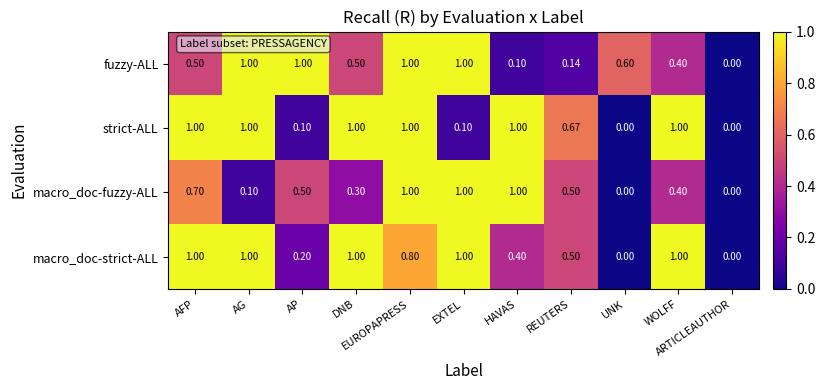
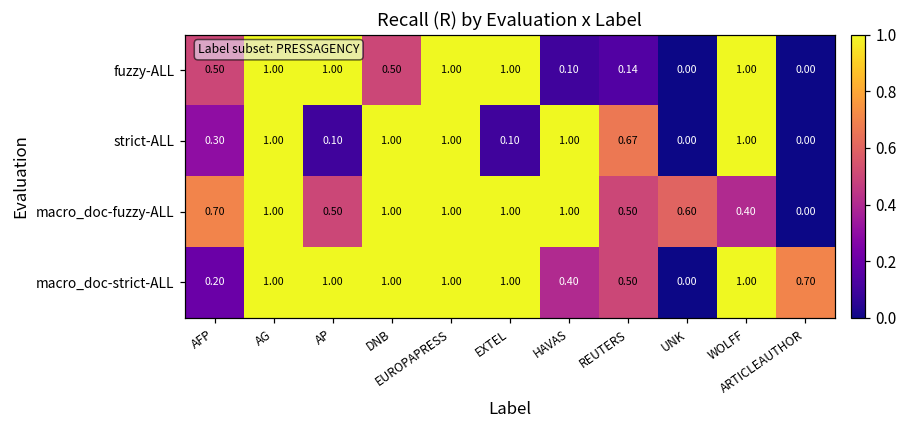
  {
    "fuzzy-ALL": {
      "AFP": 0.50,
      "AG": 1.00,
      "AP": 1.00,
      "DNB": 0.50,
      "EUROPAPRESS": 1.00,
      "EXTEL": 1.00,
      "HAVAS": 0.10,
      "REUTERS": 0.14,
-     "UNK": 0.60,
-     "WOLFF": 0.40,
+     "UNK": 0.00,
+     "WOLFF": 1.00,
      "ARTICLEAUTHOR": 0.00
    },
    "strict-ALL": {
-     "AFP": 1.00,
+     "AFP": 0.30,
      "AG": 1.00,
      "AP": 0.10,
      "DNB": 1.00,
      "EUROPAPRESS": 1.00,
      "EXTEL": 0.10,
      "HAVAS": 1.00,
      "REUTERS": 0.67,
      "UNK": 0.00,
      "WOLFF": 1.00,
      "ARTICLEAUTHOR": 0.00
    },
    "macro_doc-fuzzy-ALL": {
      "AFP": 0.70,
-     "AG": 0.10,
+     "AG": 1.00,
      "AP": 0.50,
-     "DNB": 0.30,
+     "DNB": 1.00,
      "EUROPAPRESS": 1.00,
      "EXTEL": 1.00,
      "HAVAS": 1.00,
      "REUTERS": 0.50,
-     "UNK": 0.00,
+     "UNK": 0.60,
      "WOLFF": 0.40,
      "ARTICLEAUTHOR": 0.00
    },
    "macro_doc-strict-ALL": {
-     "AFP": 1.00,
+     "AFP": 0.20,
      "AG": 1.00,
-     "AP": 0.20,
+     "AP": 1.00,
      "DNB": 1.00,
-     "EUROPAPRESS": 0.80,
+     "EUROPAPRESS": 1.00,
      "EXTEL": 1.00,
      "HAVAS": 0.40,
      "REUTERS": 0.50,
      "UNK": 0.00,
      "WOLFF": 1.00,
-     "ARTICLEAUTHOR": 0.00
+     "ARTICLEAUTHOR": 0.70
    }
  }
